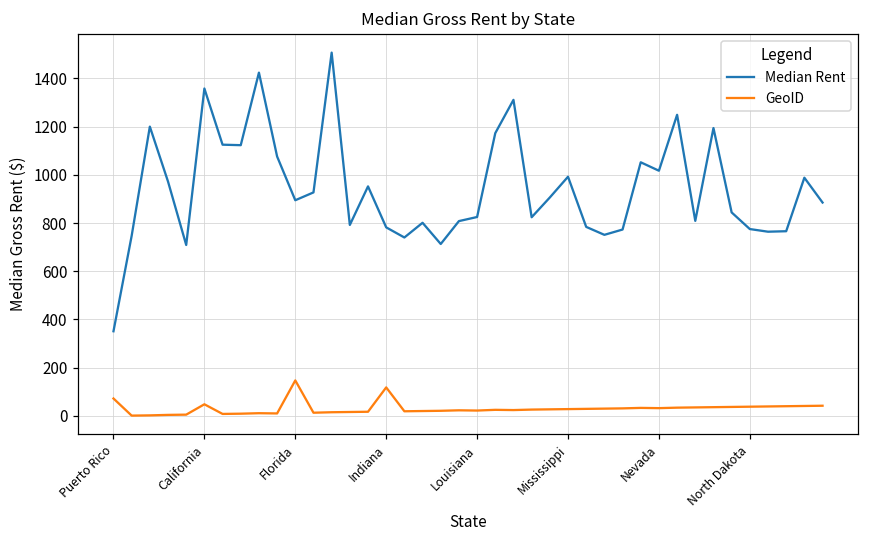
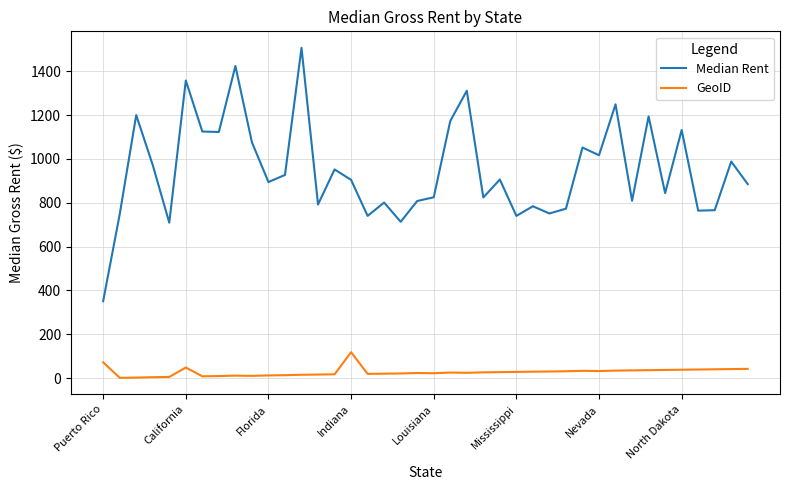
  {
    "Median Rent": {
      "Puerto Rico": 350,
      "California": 1360,
      "Florida": 890,
-     "Indiana": 780,
+     "Indiana": 900,
      "Louisiana": 830,
-     "Mississippi": 990,
+     "Mississippi": 740,
      "Nevada": 1020,
-     "North Dakota": 780
+     "North Dakota": 1130
    },
    "GeoID": {
      "Puerto Rico": 70,
      "California": 50,
-     "Florida": 150,
+     "Florida": 10,
      "Indiana": 120,
      "Louisiana": 20,
      "Mississippi": 30,
      "Nevada": 30,
      "North Dakota": 40
    }
  }
